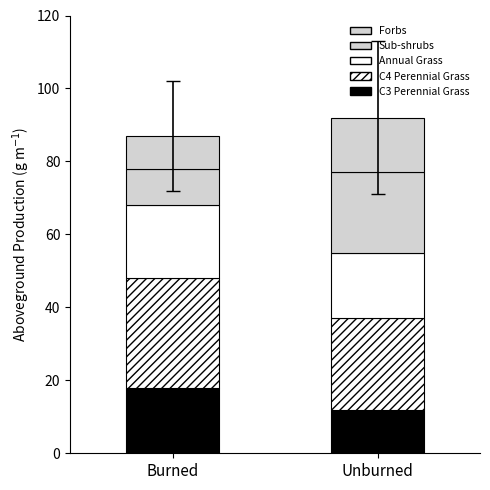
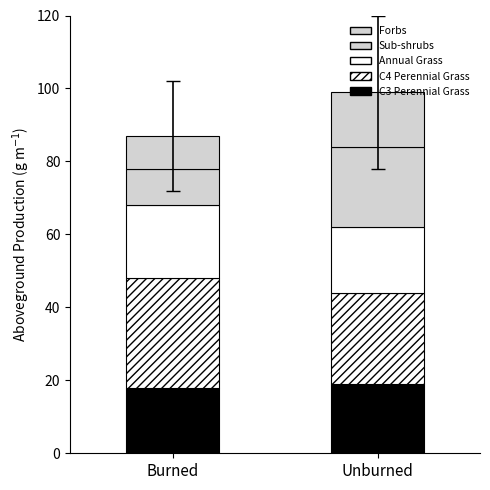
  {
    "C3 Perennial Grass": {
      "Burned": 18,
-     "Unburned": 12
+     "Unburned": 19
    }
  }
